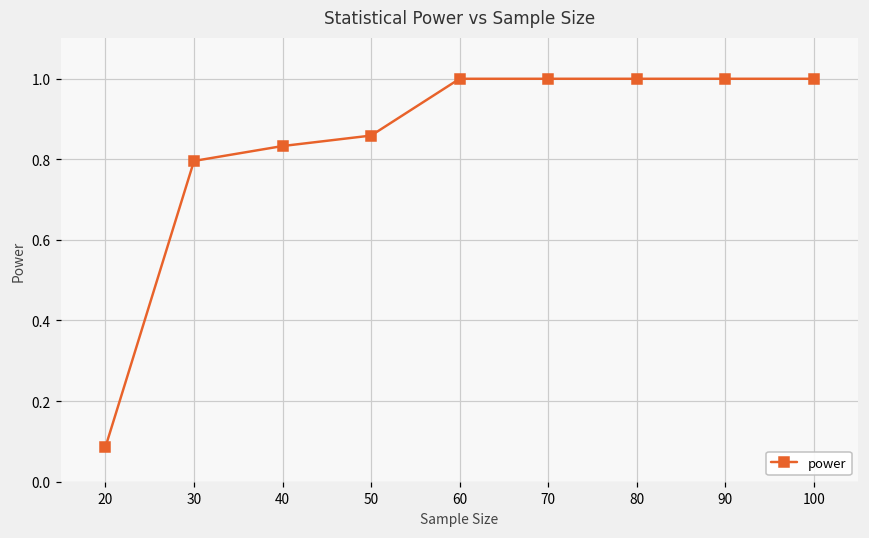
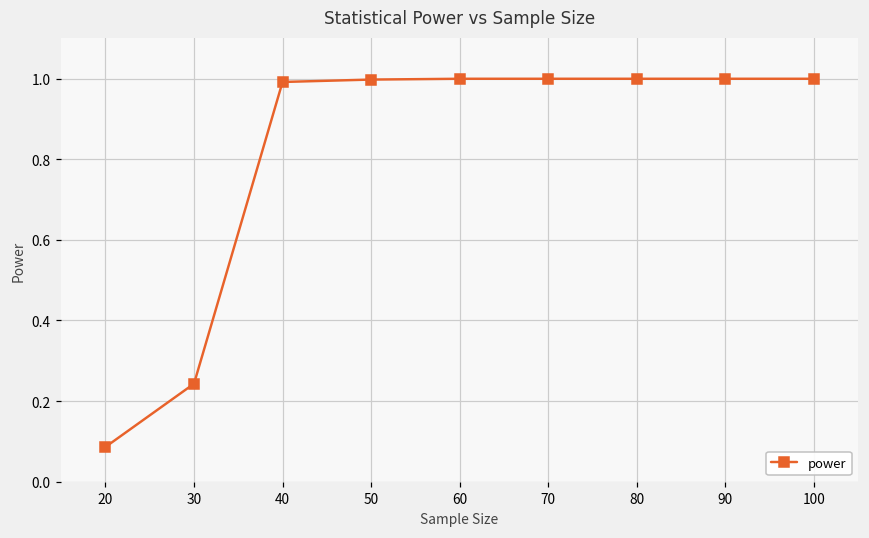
  {
    "20": 0.09,
-   "30": 0.80,
-   "40": 0.83,
-   "50": 0.86,
+   "30": 0.24,
+   "40": 0.99,
+   "50": 1.00,
    "60": 1.00,
    "70": 1.00,
    "80": 1.00,
    "90": 1.00,
    "100": 1.00
  }
